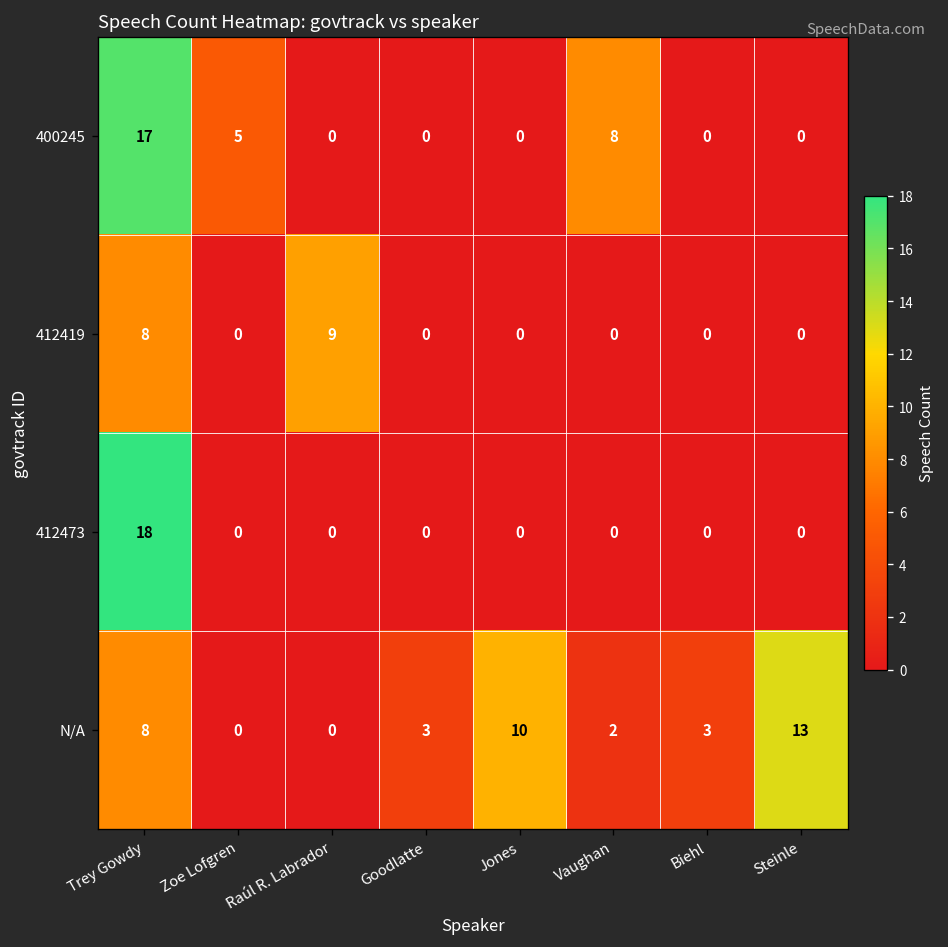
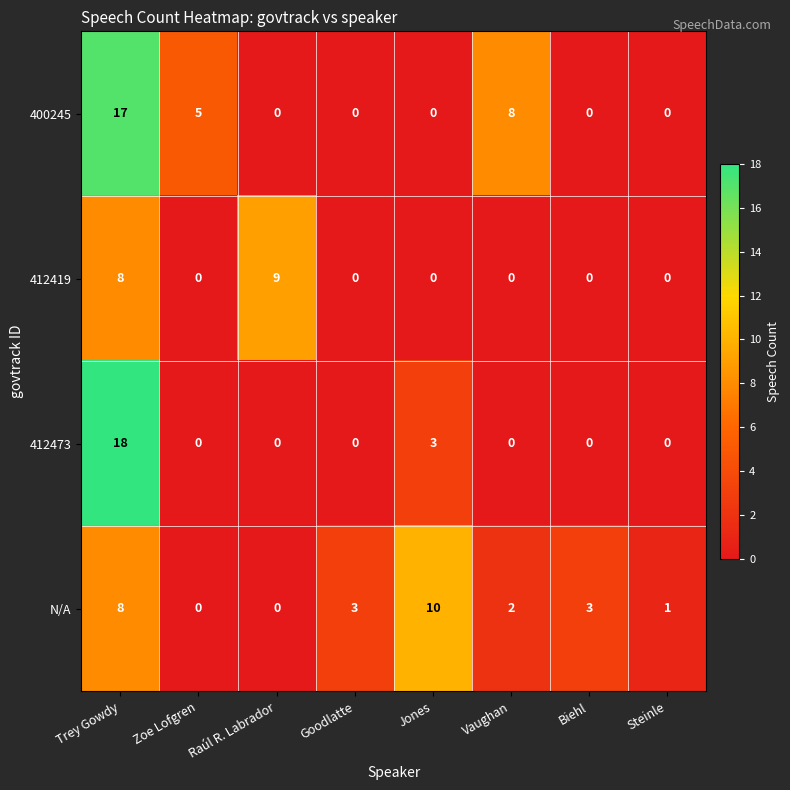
  {
    "400245": {
      "Trey Gowdy": 17,
      "Zoe Lofgren": 5,
      "Raúl R. Labrador": 0,
      "Goodlatte": 0,
      "Jones": 0,
      "Vaughan": 8,
      "Biehl": 0,
      "Steinle": 0
    },
    "412419": {
      "Trey Gowdy": 8,
      "Zoe Lofgren": 0,
      "Raúl R. Labrador": 9,
      "Goodlatte": 0,
      "Jones": 0,
      "Vaughan": 0,
      "Biehl": 0,
      "Steinle": 0
    },
    "412473": {
      "Trey Gowdy": 18,
      "Zoe Lofgren": 0,
      "Raúl R. Labrador": 0,
      "Goodlatte": 0,
-     "Jones": 0,
+     "Jones": 3,
      "Vaughan": 0,
      "Biehl": 0,
      "Steinle": 0
    },
    "N/A": {
      "Trey Gowdy": 8,
      "Zoe Lofgren": 0,
      "Raúl R. Labrador": 0,
      "Goodlatte": 3,
      "Jones": 10,
      "Vaughan": 2,
      "Biehl": 3,
-     "Steinle": 13
+     "Steinle": 1
    }
  }
